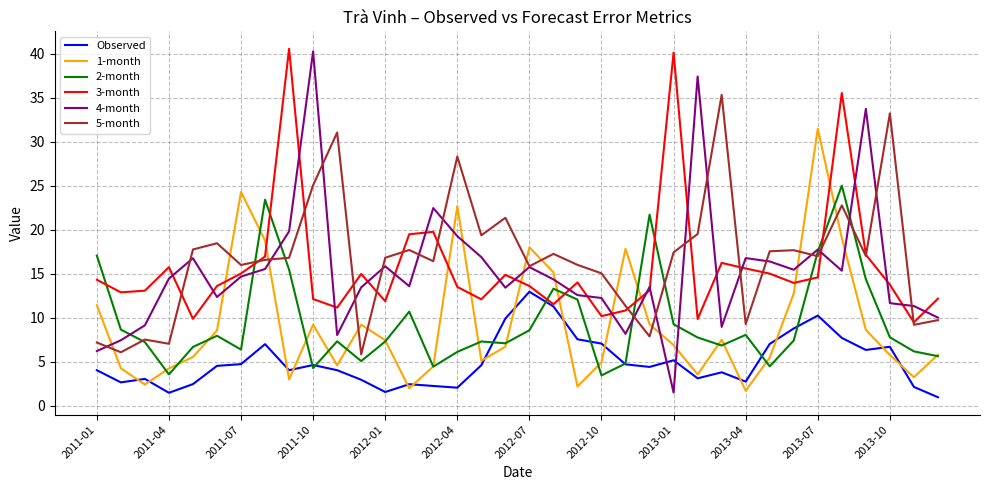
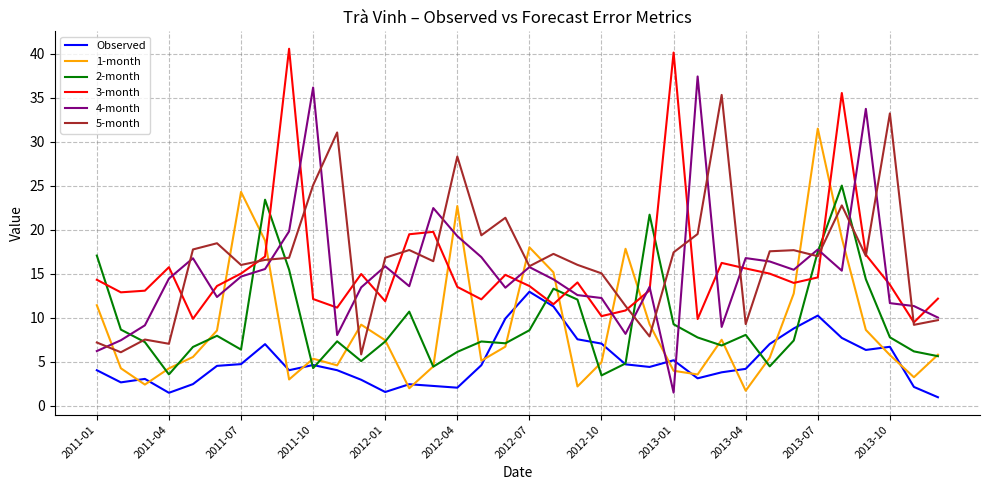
  {
    "Observed": {
      "2011-01": 4,
      "2011-04": 1,
      "2011-07": 5,
      "2011-10": 5,
      "2012-01": 2,
      "2012-04": 2,
      "2012-07": 13,
      "2012-10": 7,
      "2013-01": 5,
-     "2013-04": 3,
+     "2013-04": 4,
      "2013-07": 10,
      "2013-10": 7
    },
    "1-month": {
      "2011-01": 11,
      "2011-04": 4,
      "2011-07": 24,
-     "2011-10": 9,
+     "2011-10": 5,
      "2012-04": 23,
      "2012-07": 18,
      "2012-10": 5,
-     "2013-01": 7,
+     "2013-01": 4,
      "2013-04": 2,
      "2013-07": 31,
      "2013-10": 6
    },
    "2-month": {
      "2011-01": 17,
      "2011-04": 4,
      "2011-07": 6,
      "2011-10": 4,
      "2012-04": 6,
      "2012-07": 9,
      "2012-10": 3,
      "2013-01": 9,
      "2013-04": 8,
      "2013-10": 8
    },
    "3-month": {
      "2011-01": 14,
      "2011-04": 16,
      "2011-07": 15,
      "2011-10": 12,
      "2012-01": 12,
      "2012-04": 14,
      "2012-07": 14,
      "2012-10": 10,
      "2013-01": 40,
      "2013-04": 16,
      "2013-07": 15,
      "2013-10": 14
    },
    "4-month": {
      "2011-01": 6,
      "2011-04": 14,
      "2011-07": 15,
-     "2011-10": 40,
+     "2011-10": 36,
      "2012-01": 16,
      "2012-04": 19,
      "2012-10": 12,
      "2013-01": 2,
      "2013-04": 17,
      "2013-10": 12
    },
    "5-month": {
      "2011-01": 7,
      "2011-04": 7,
      "2011-07": 16,
      "2011-10": 25,
      "2012-01": 17,
      "2012-04": 28,
      "2012-10": 15,
      "2013-01": 17,
      "2013-04": 9,
      "2013-07": 17,
      "2013-10": 33
    }
  }
